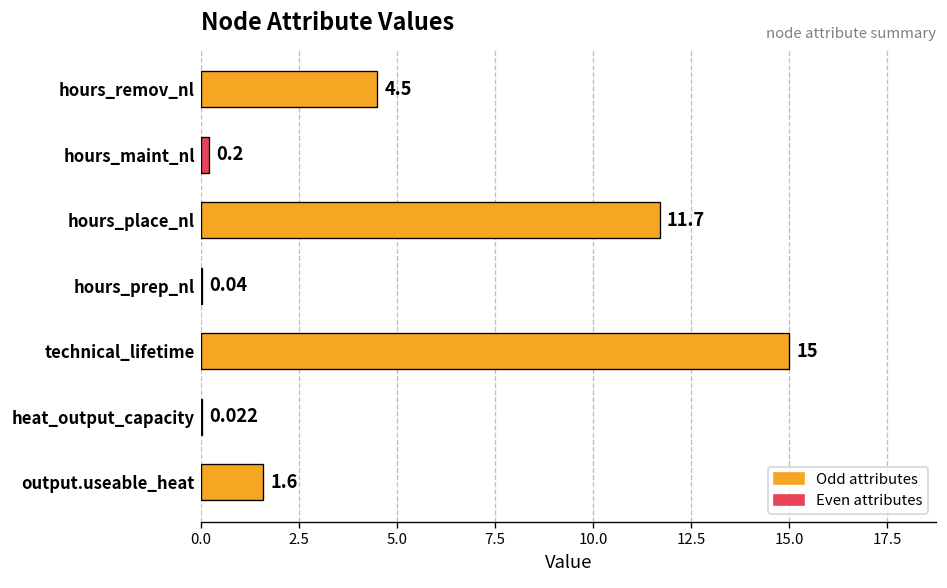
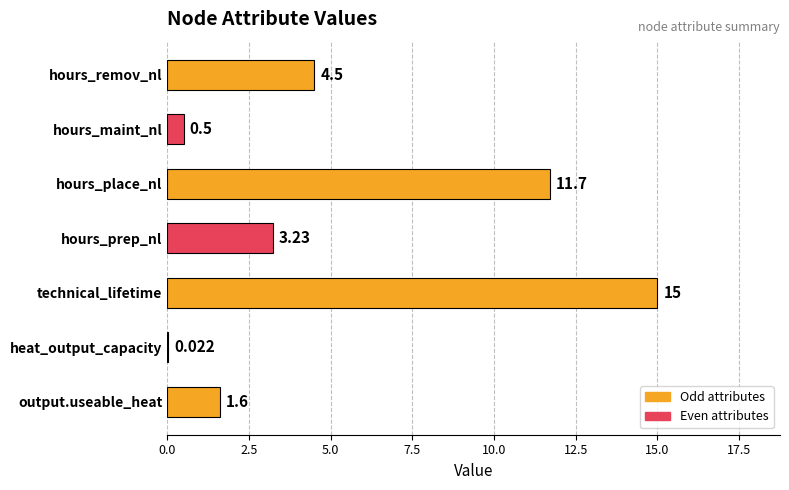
  {
    "hours_remov_nl": 4.5,
-   "hours_maint_nl": 0.2,
+   "hours_maint_nl": 0.5,
    "hours_place_nl": 11.7,
-   "hours_prep_nl": 0.04,
+   "hours_prep_nl": 3.23,
    "technical_lifetime": 15,
    "heat_output_capacity": 0.022,
    "output.useable_heat": 1.6
  }
